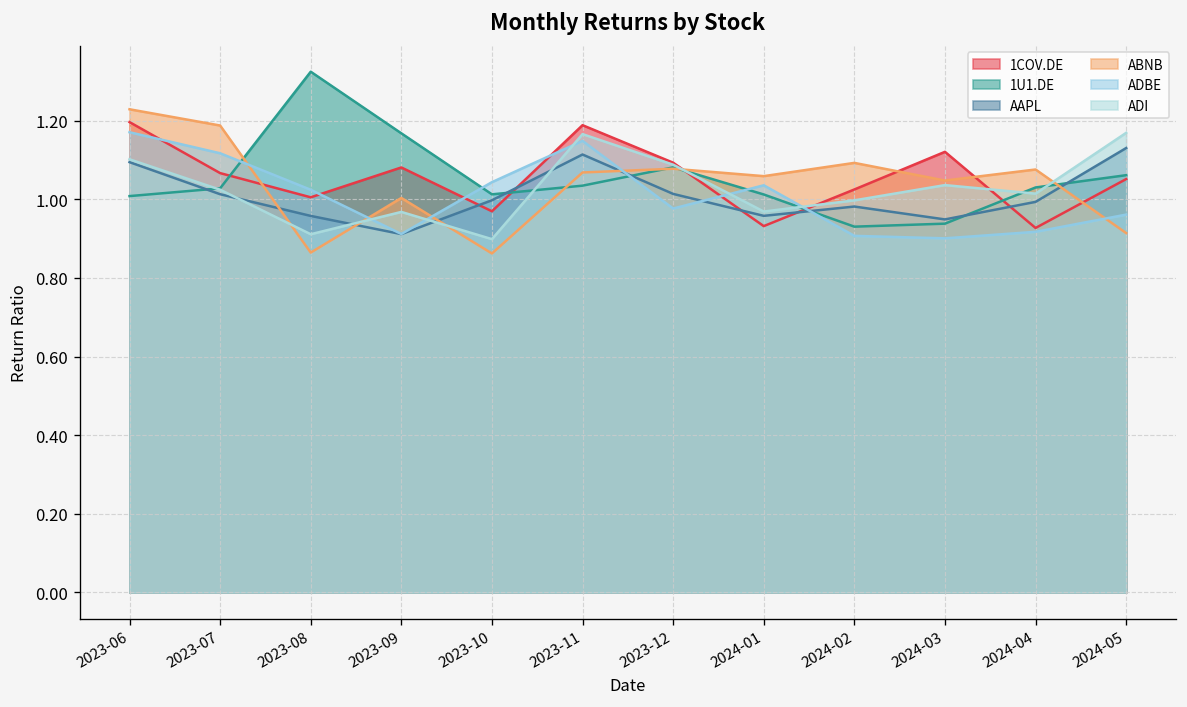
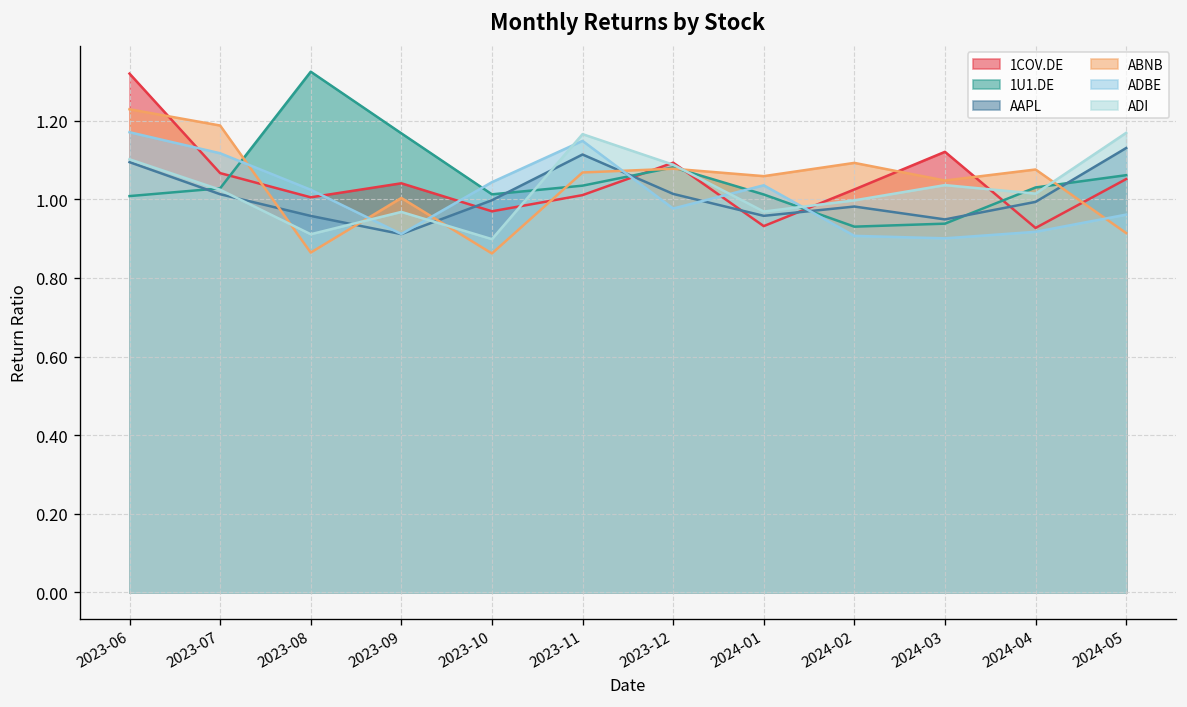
  {
    "1COV.DE": {
-     "2023-06": 1.20,
+     "2023-06": 1.32,
      "2023-07": 1.07,
      "2023-08": 1.00,
-     "2023-09": 1.08,
+     "2023-09": 1.04,
      "2023-10": 0.97,
-     "2023-11": 1.19,
+     "2023-11": 1.01,
      "2024-01": 0.93,
      "2024-02": 1.02,
      "2024-03": 1.12,
      "2024-04": 0.93,
      "2024-05": 1.05
    },
    "ABNB": {
      "2023-06": 1.23,
      "2023-07": 1.19,
      "2023-08": 0.86,
      "2023-09": 1.00,
      "2023-10": 0.86,
      "2023-11": 1.07,
      "2024-01": 1.06,
      "2024-02": 1.09,
      "2024-03": 1.05,
      "2024-04": 1.08,
      "2024-05": 0.91
    }
  }
